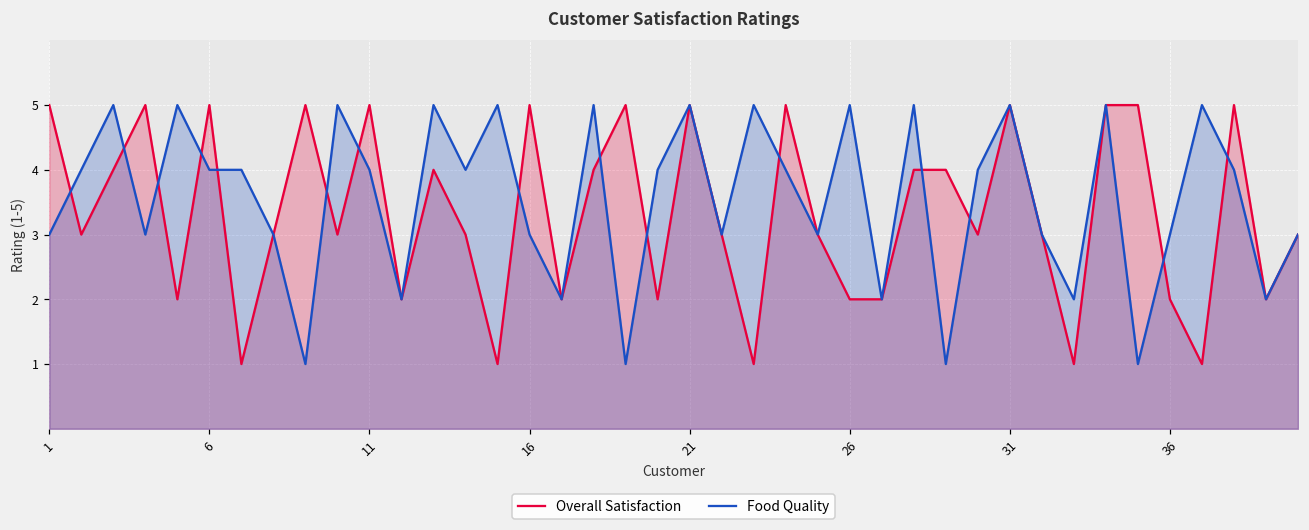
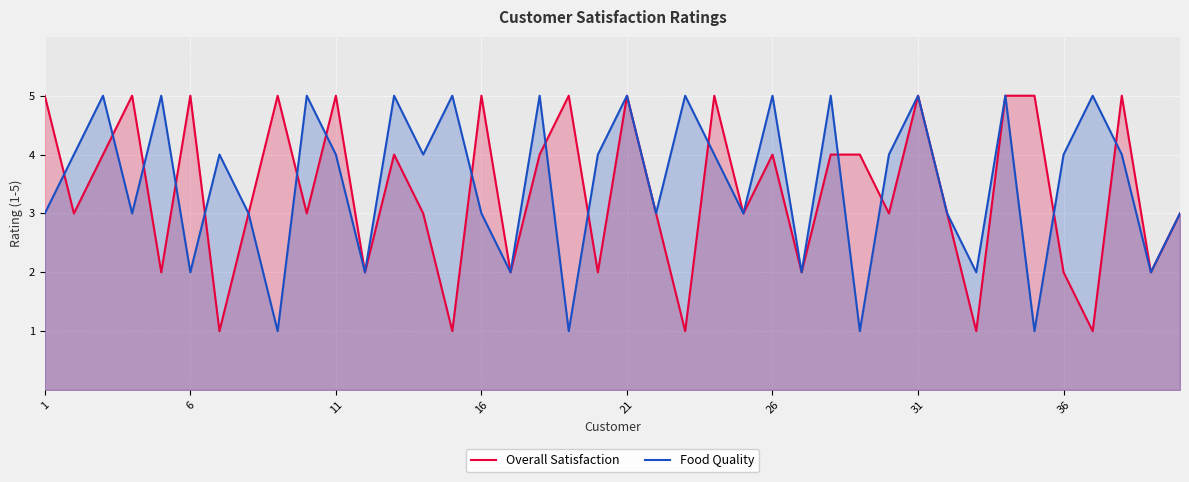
  {
    "Overall Satisfaction": {
      "1": 5,
      "6": 5,
      "11": 5,
      "16": 5,
-     "26": 2,
+     "26": 4,
      "36": 2
    },
    "Food Quality": {
      "1": 3,
-     "6": 4,
+     "6": 2,
      "11": 4,
      "16": 3,
      "26": 5,
-     "36": 3
+     "36": 4
    }
  }
